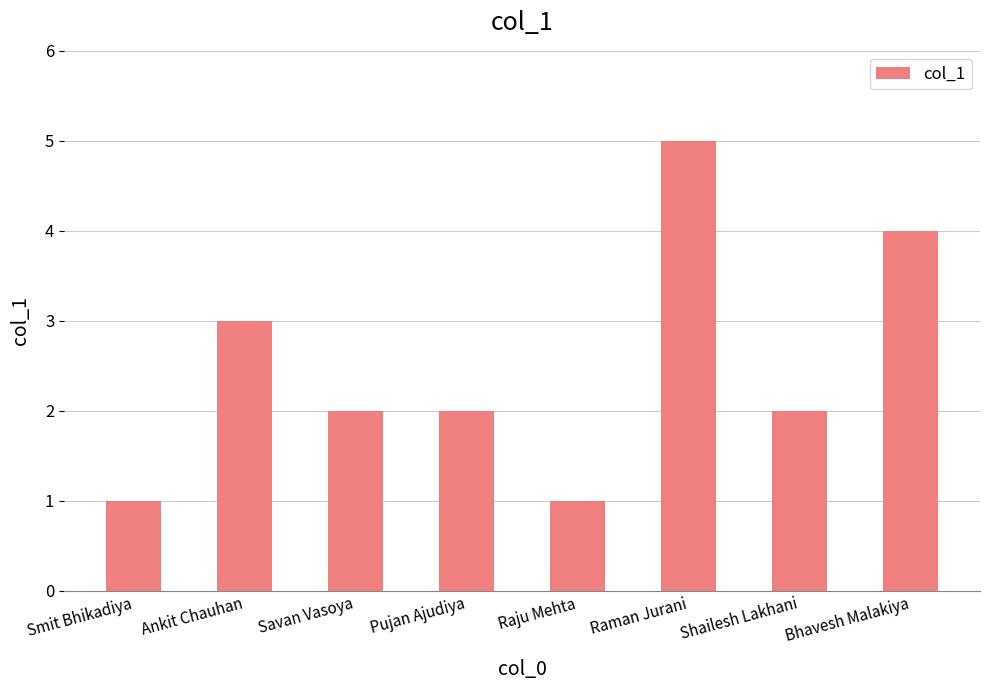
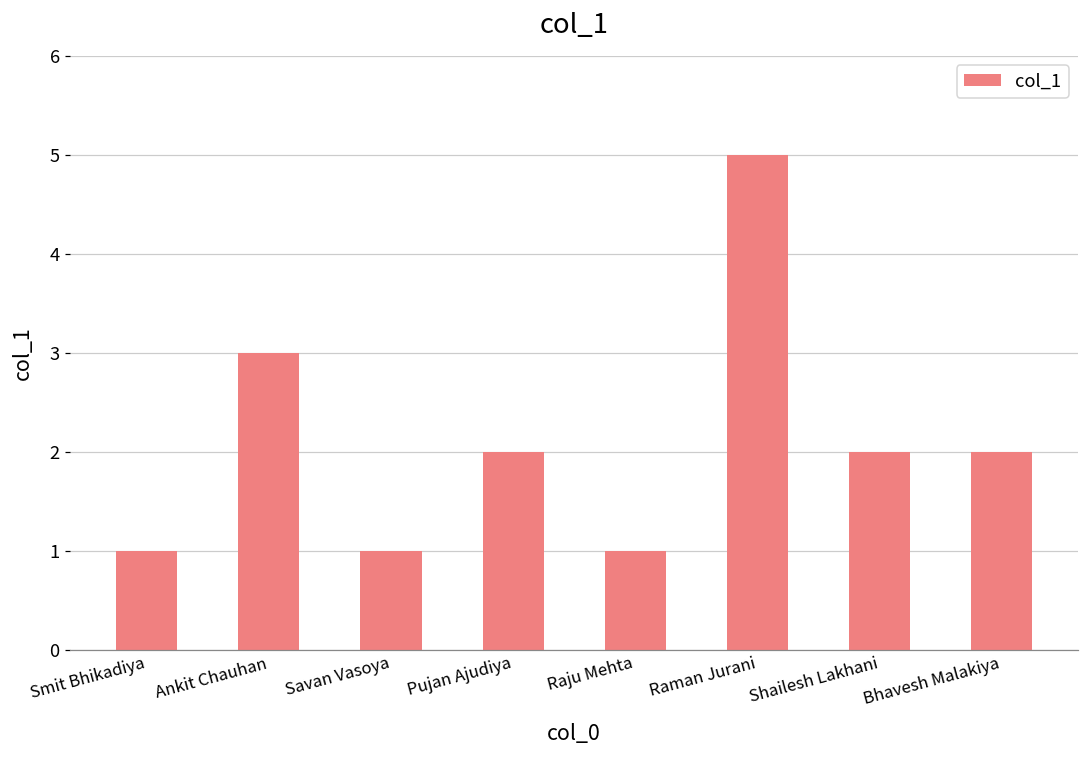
  {
    "Smit Bhikadiya": 1,
    "Ankit Chauhan": 3,
-   "Savan Vasoya": 2,
+   "Savan Vasoya": 1,
    "Pujan Ajudiya": 2,
    "Raju Mehta": 1,
    "Raman Jurani": 5,
    "Shailesh Lakhani": 2,
-   "Bhavesh Malakiya": 4
+   "Bhavesh Malakiya": 2
  }
